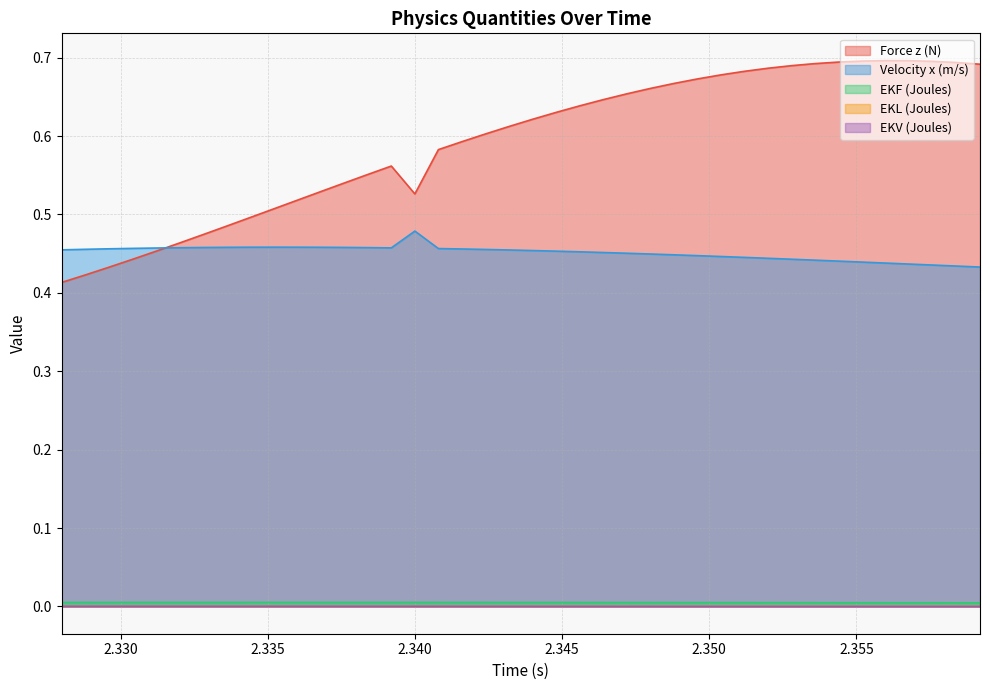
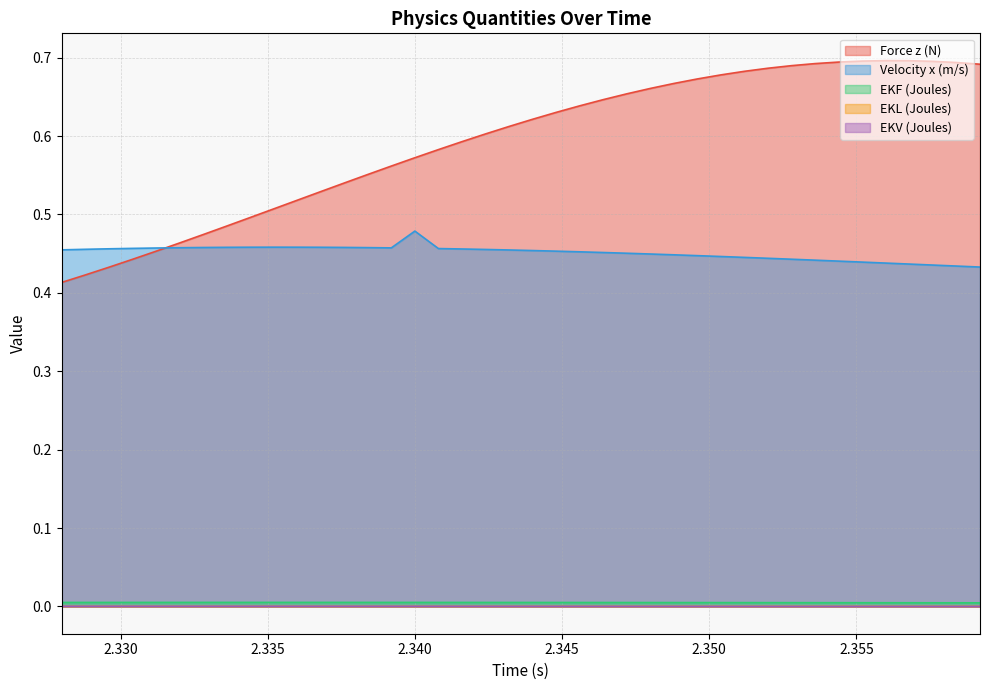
  {
    "Force z (N)": {
-     "2.340": 0.53
+     "2.340": 0.57
    },
    "Velocity x (m/s)": {
      "2.340": 0.48
    },
    "EKF (Joules)": {
      "2.340": 0.01
    },
    "EKV (Joules)": {
      "2.340": 0.00
    }
  }
